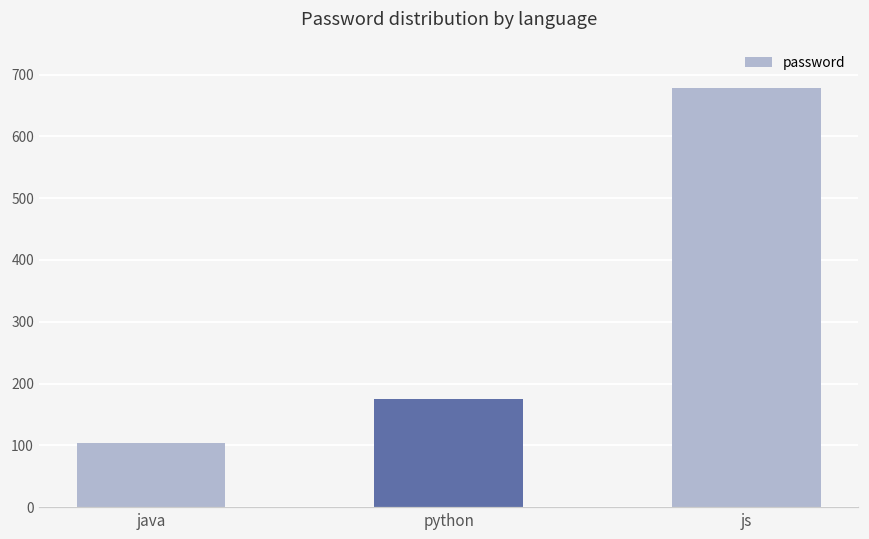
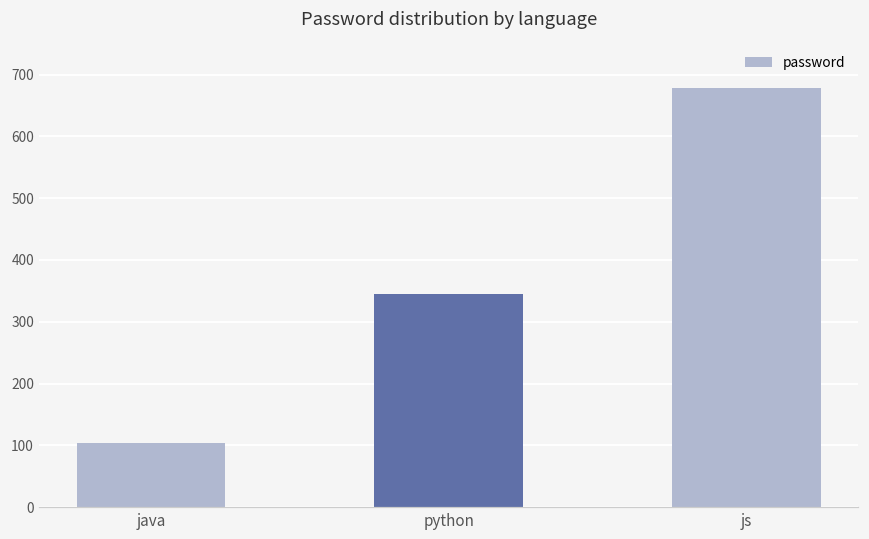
  {
    "java": 100,
-   "python": 180,
+   "python": 350,
    "js": 680
  }
